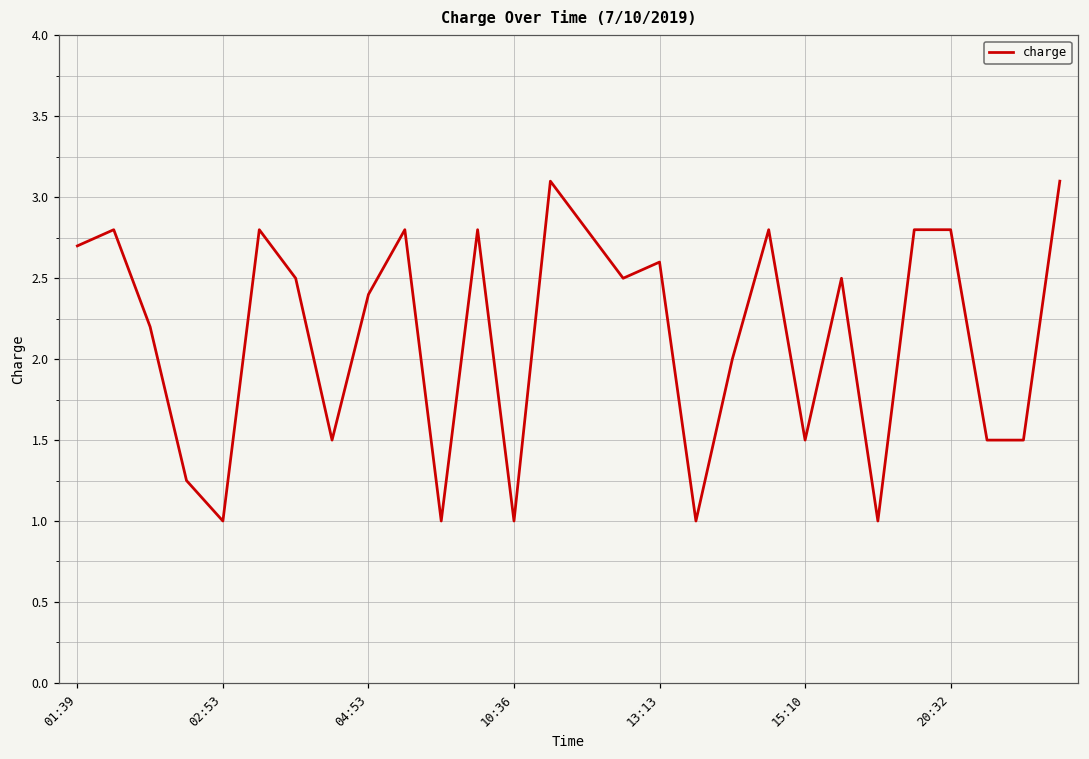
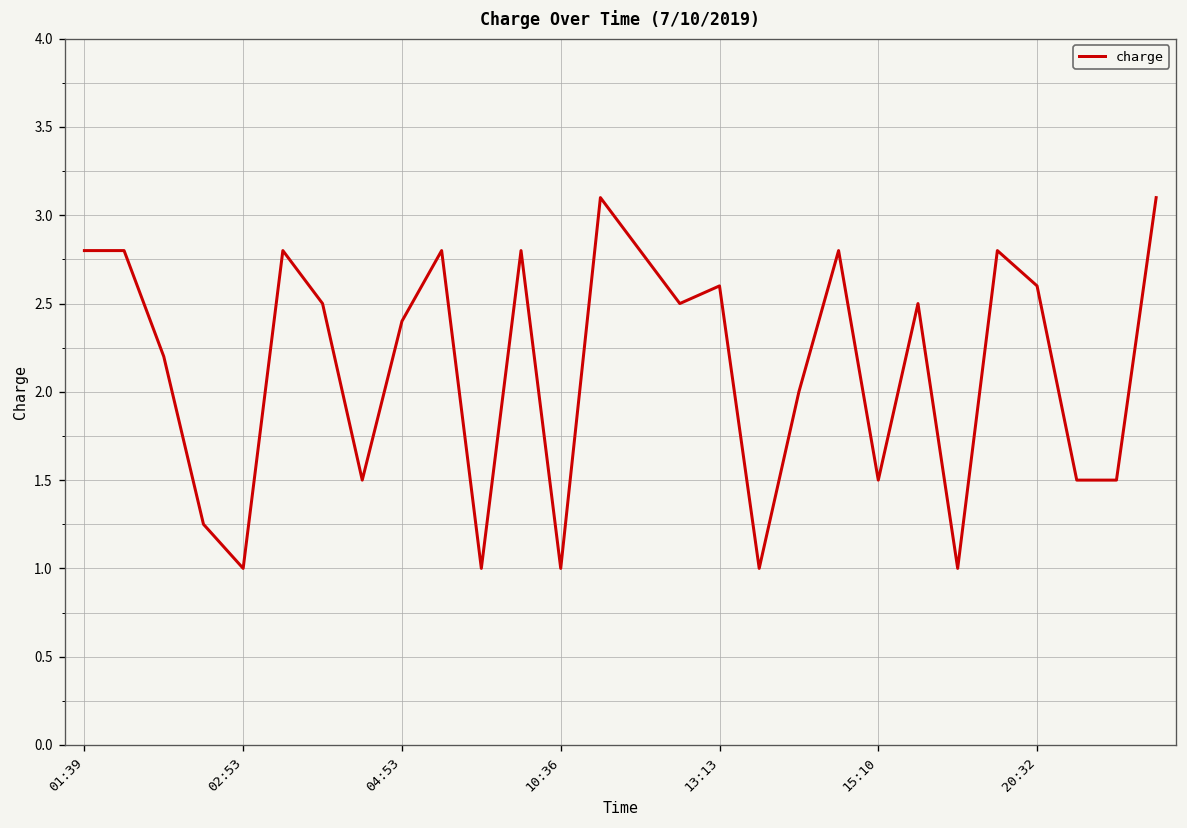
  {
-   "01:39": 2.7,
+   "01:39": 2.8,
    "02:53": 1.0,
    "04:53": 2.4,
    "10:36": 1.0,
    "13:13": 2.6,
    "15:10": 1.5,
-   "20:32": 2.8
+   "20:32": 2.6
  }
